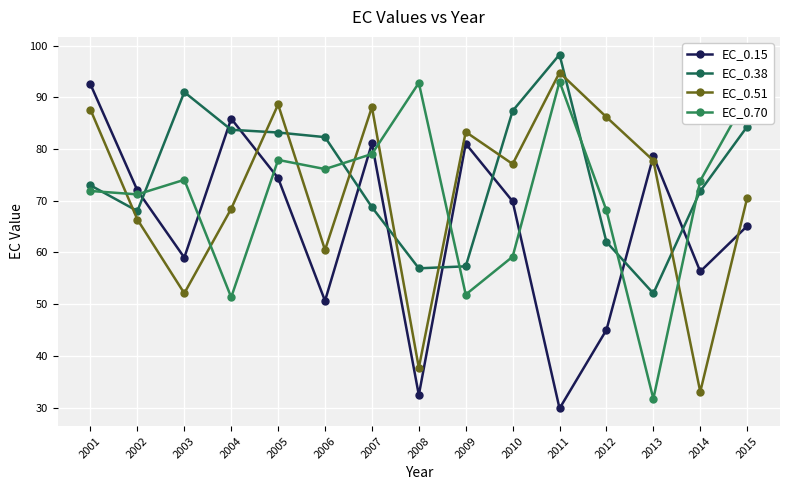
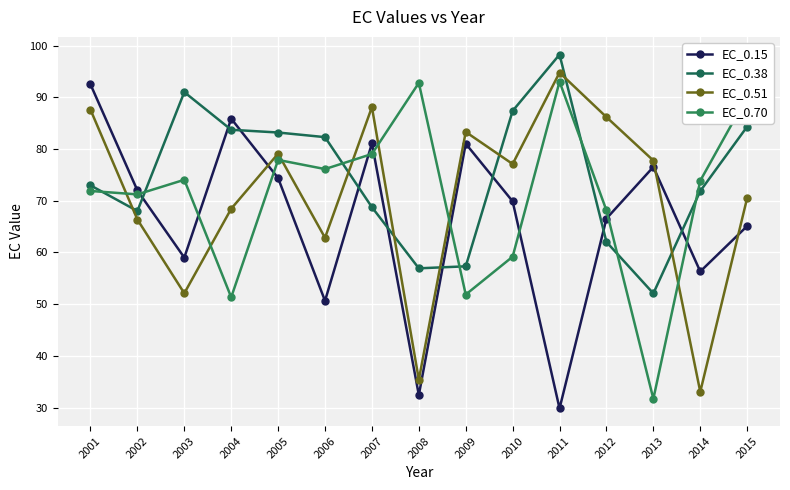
  {
    "EC_0.15": {
      "2001": 93,
      "2002": 72,
      "2003": 59,
      "2004": 86,
      "2005": 74,
      "2006": 51,
      "2007": 81,
      "2008": 32,
      "2009": 81,
      "2010": 70,
      "2011": 30,
-     "2012": 45,
-     "2013": 79,
+     "2012": 67,
+     "2013": 77,
      "2014": 56,
      "2015": 65
    },
    "EC_0.51": {
      "2001": 88,
      "2002": 66,
      "2003": 52,
      "2004": 68,
-     "2005": 89,
-     "2006": 60,
+     "2005": 79,
+     "2006": 63,
      "2007": 88,
-     "2008": 38,
+     "2008": 35,
      "2009": 83,
      "2010": 77,
      "2011": 95,
      "2012": 86,
      "2013": 78,
      "2014": 33,
      "2015": 71
    }
  }
